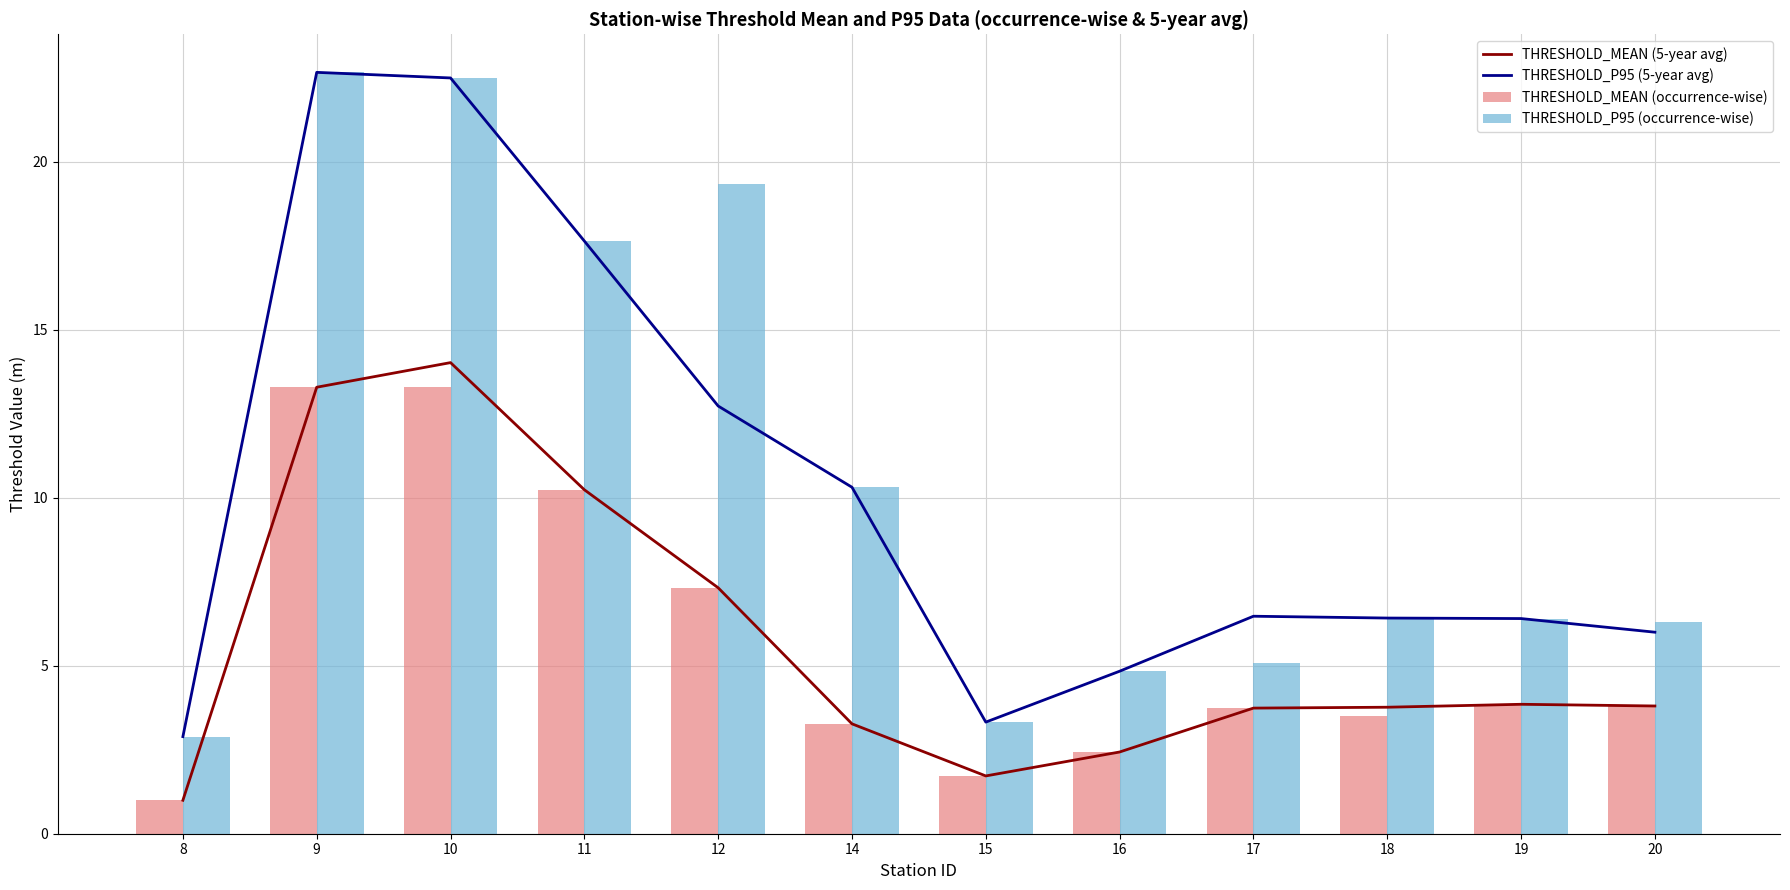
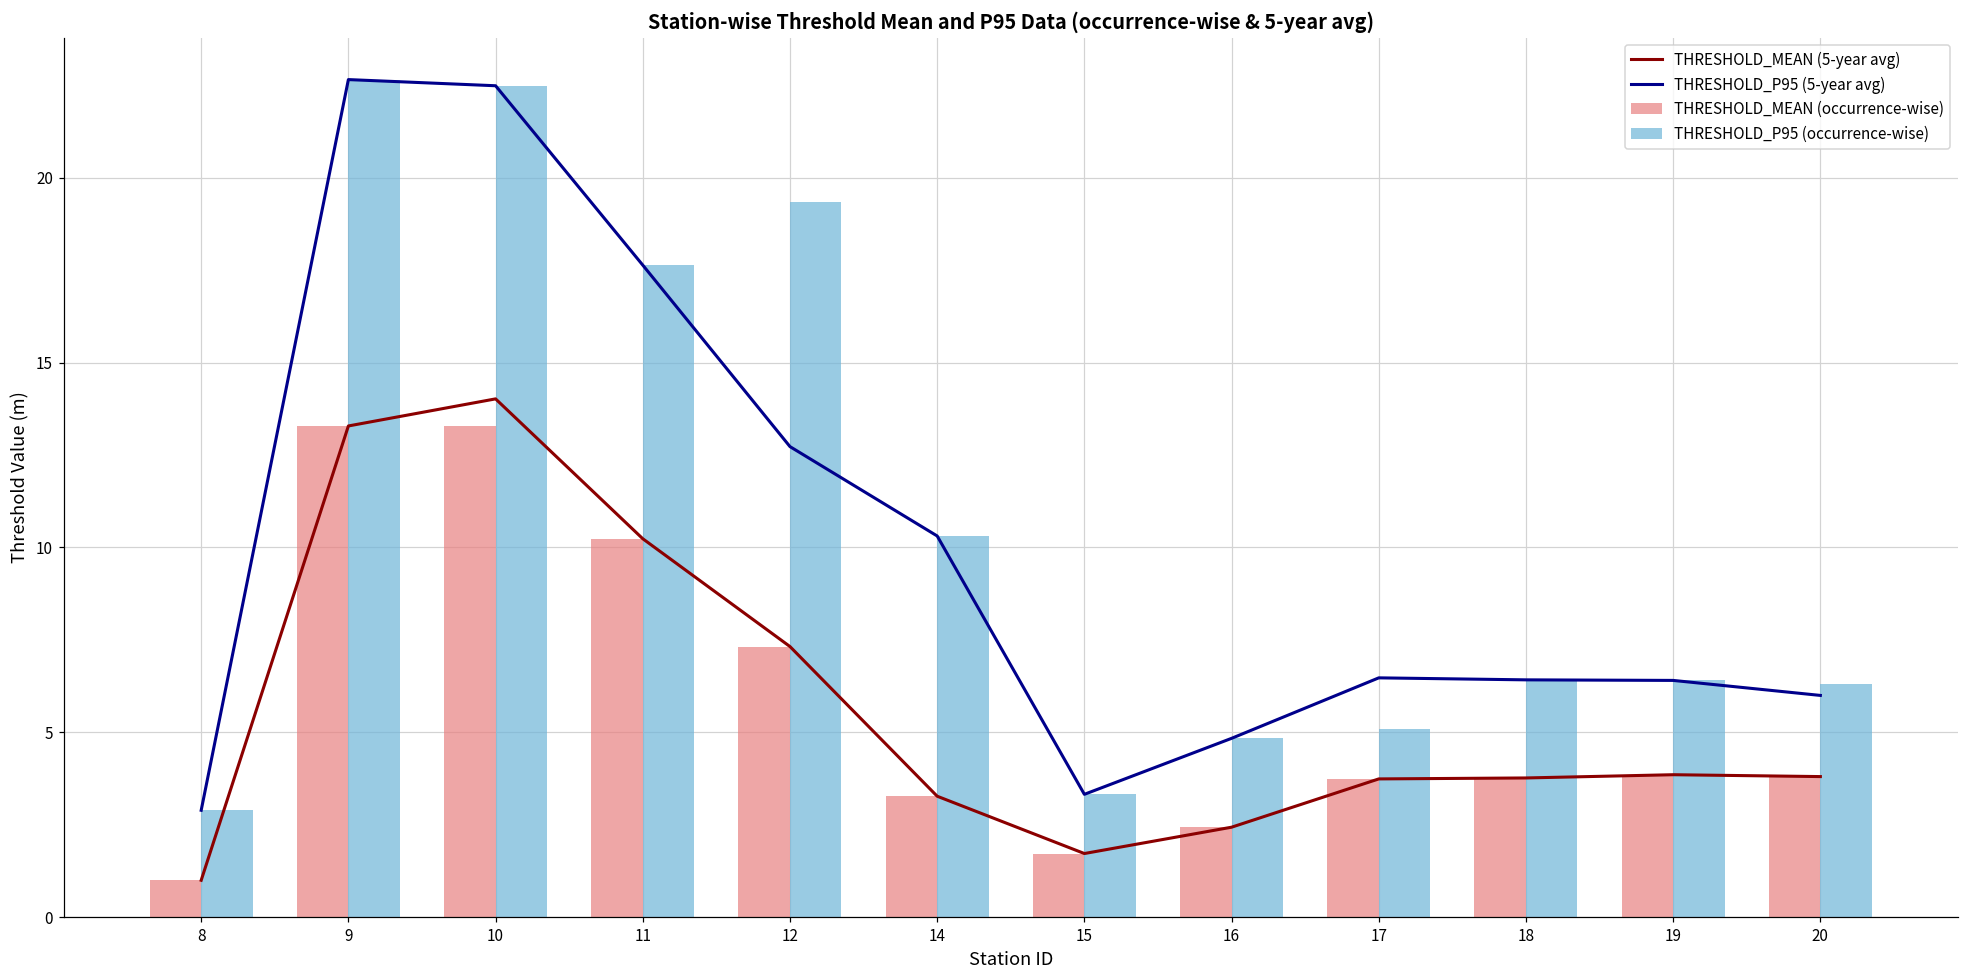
  {
    "THRESHOLD_MEAN (occurrence-wise)": {
      "8": 1.0,
      "9": 13.3,
      "10": 13.3,
      "11": 10.2,
      "12": 7.3,
      "14": 3.3,
      "15": 1.7,
      "16": 2.4,
      "17": 3.7,
-     "18": 3.5,
+     "18": 3.8,
      "19": 3.9,
      "20": 3.8
    },
    "THRESHOLD_MEAN (5-year avg)": {
      "8": 1.0,
      "9": 13.3,
      "10": 14.0,
      "11": 10.2,
      "12": 7.3,
      "14": 3.3,
      "15": 1.7,
      "16": 2.4,
      "17": 3.7,
      "18": 3.8,
      "19": 3.9,
      "20": 3.8
    },
    "THRESHOLD_P95 (5-year avg)": {
      "8": 2.9,
      "9": 22.7,
      "10": 22.5,
      "11": 17.6,
      "12": 12.7,
      "14": 10.3,
      "15": 3.3,
      "16": 4.8,
      "17": 6.5,
      "18": 6.4,
      "19": 6.4,
      "20": 6.0
    },
    "THRESHOLD_P95 (occurrence-wise)": {
      "8": 2.9,
      "9": 22.7,
      "10": 22.5,
      "11": 17.6,
      "12": 19.3,
      "14": 10.3,
      "15": 3.3,
      "16": 4.8,
      "17": 5.1,
      "18": 6.4,
      "19": 6.4,
      "20": 6.3
    }
  }
